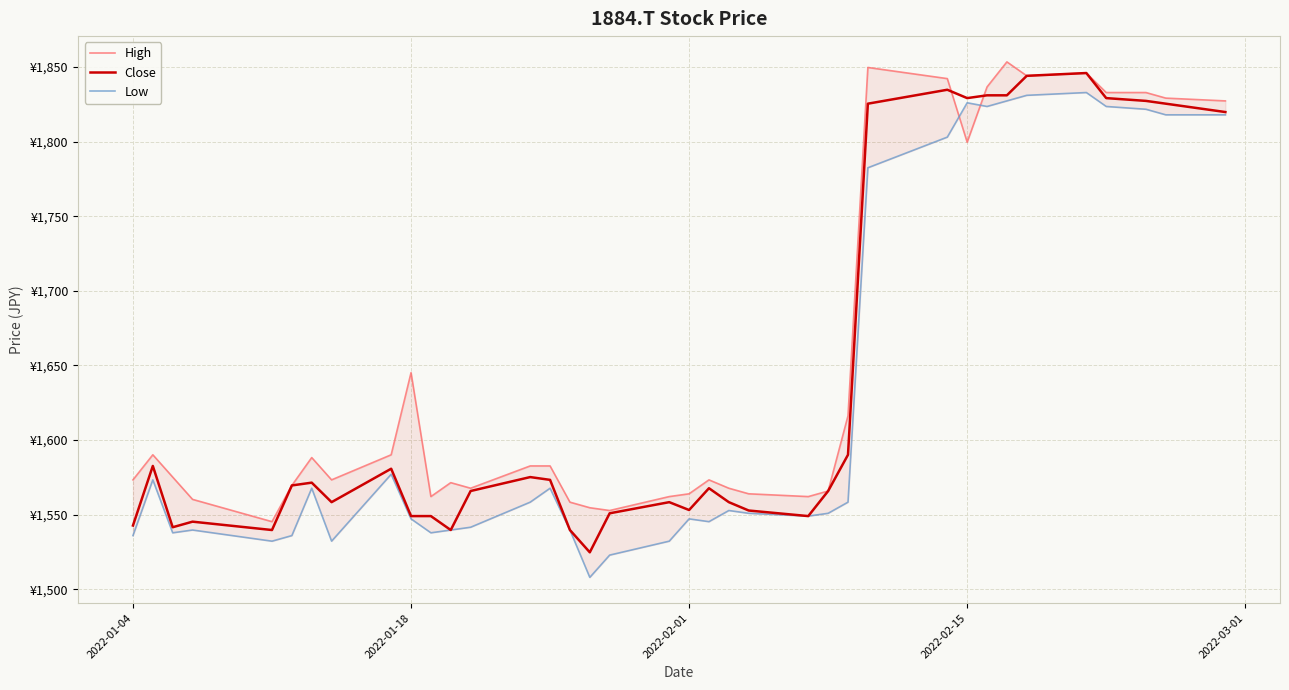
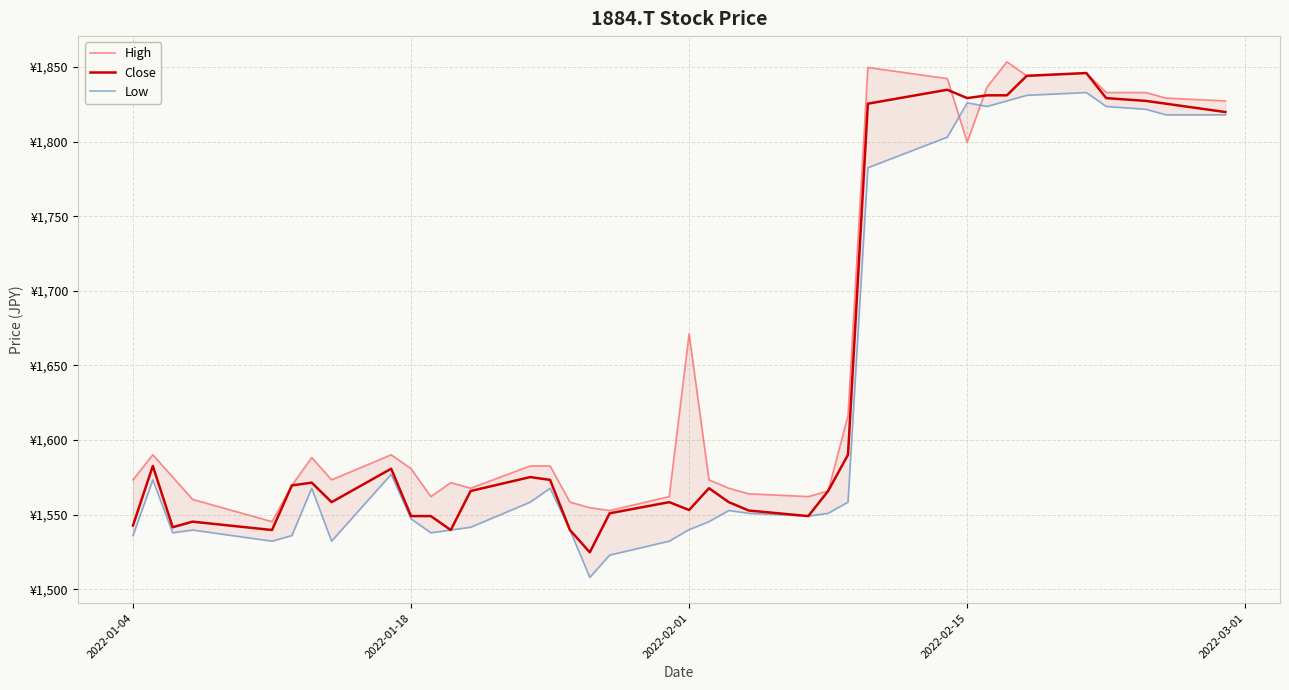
  {
    "High": {
-     "2022-01-18": "¥1,645",
-     "2022-02-01": "¥1,564",
+     "2022-01-18": "¥1,581",
+     "2022-02-01": "¥1,671",
      "2022-02-15": "¥1,800"
    },
    "Low": {
      "2022-01-04": "¥1,536",
      "2022-01-18": "¥1,547",
-     "2022-02-01": "¥1,547"
+     "2022-02-01": "¥1,540"
    }
  }
